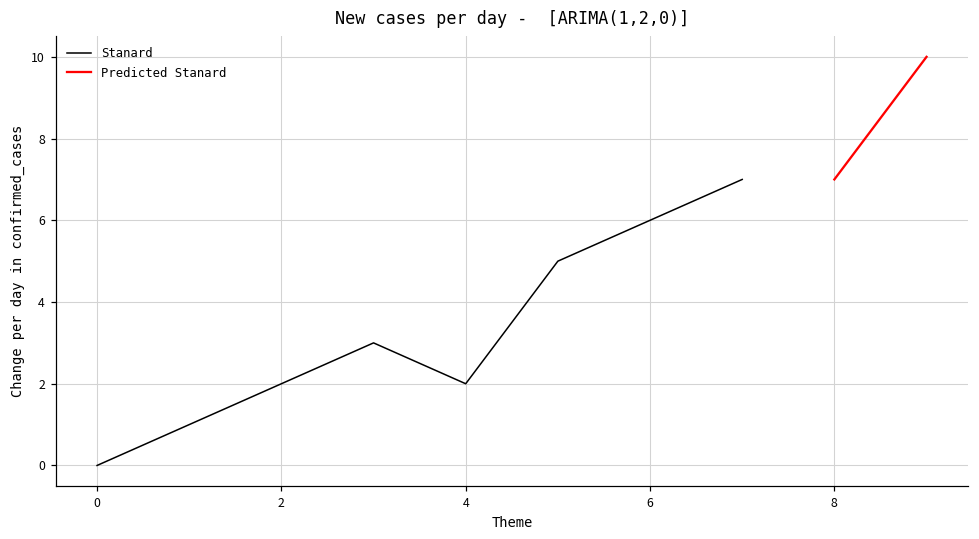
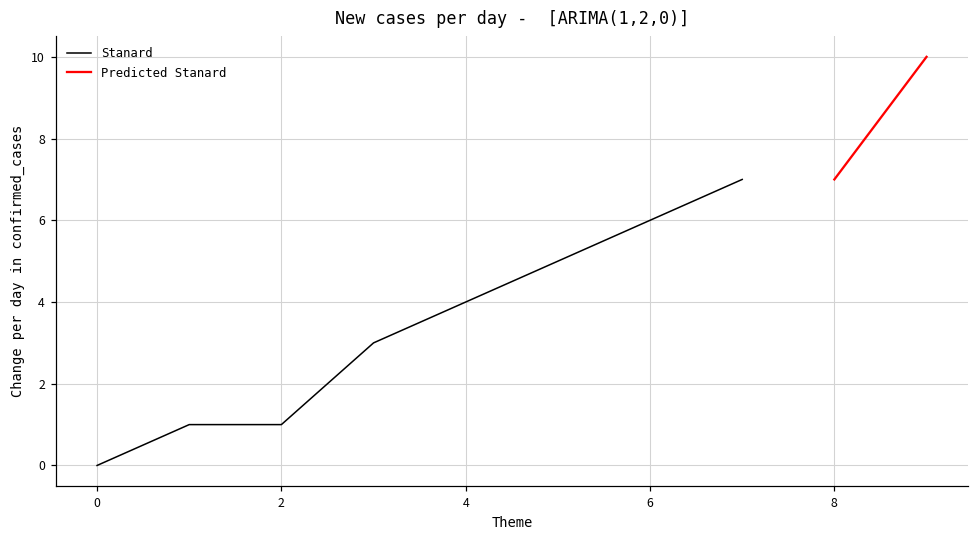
  {
    "Stanard": {
      "0": 0,
-     "2": 2,
-     "4": 2,
+     "2": 1,
+     "4": 4,
      "6": 6
    },
    "Predicted Stanard": {
      "8": 7
    }
  }
